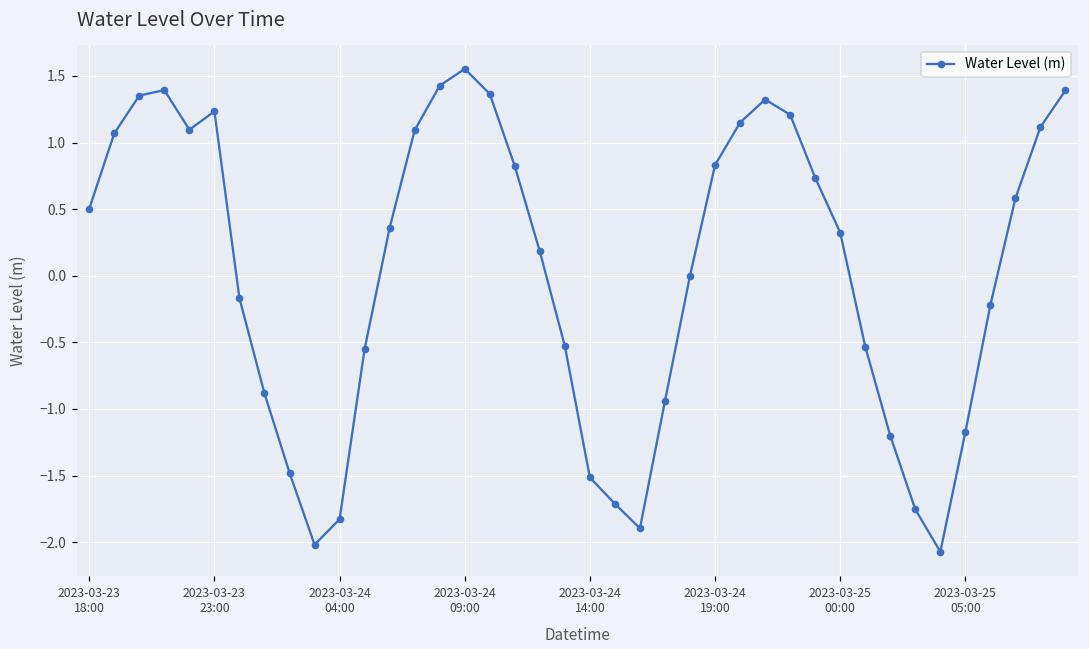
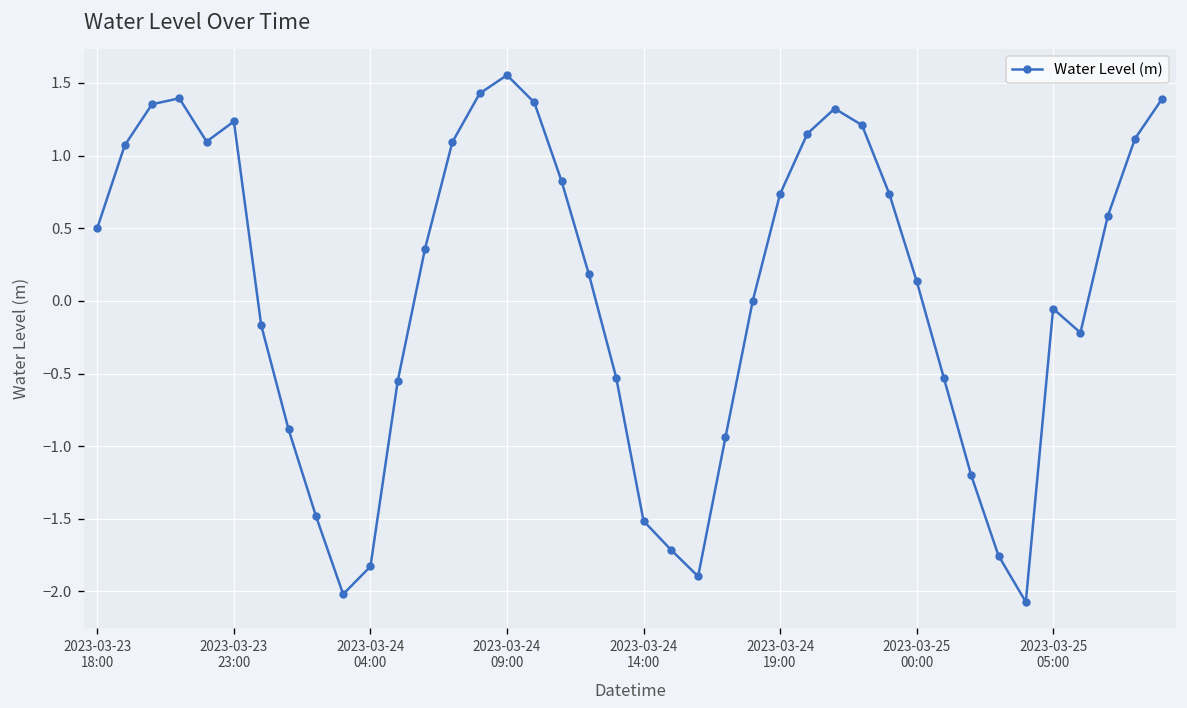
  {
    "2023-03-23 18:00": 0.50,
    "2023-03-23 23:00": 1.23,
    "2023-03-24 04:00": -1.83,
    "2023-03-24 09:00": 1.55,
    "2023-03-24 14:00": -1.51,
-   "2023-03-24 19:00": 0.83,
-   "2023-03-25 00:00": 0.32,
-   "2023-03-25 05:00": -1.17
+   "2023-03-24 19:00": 0.73,
+   "2023-03-25 00:00": 0.14,
+   "2023-03-25 05:00": -0.05
  }
